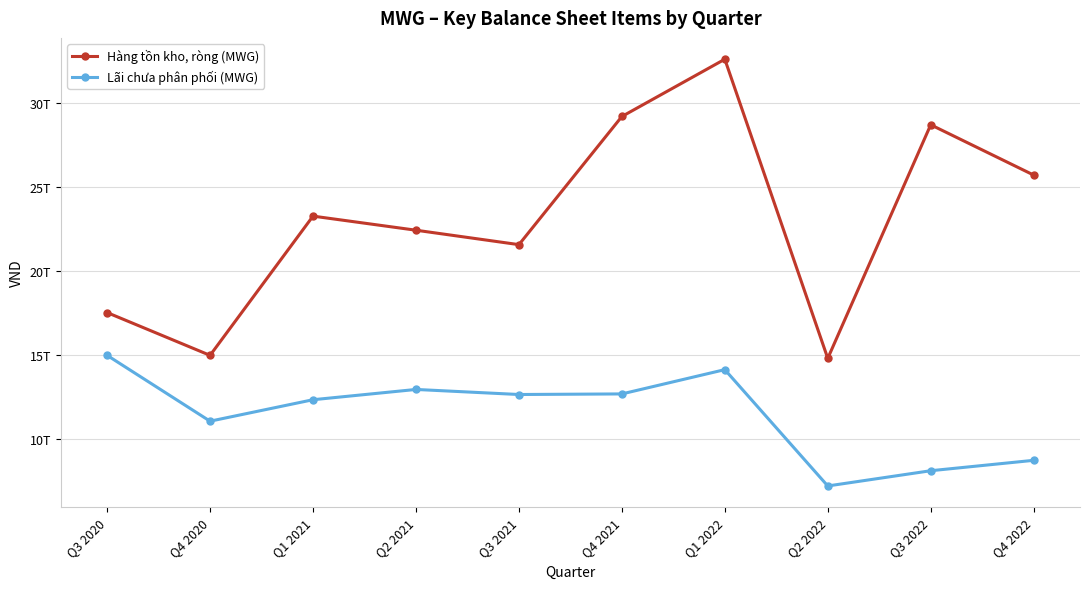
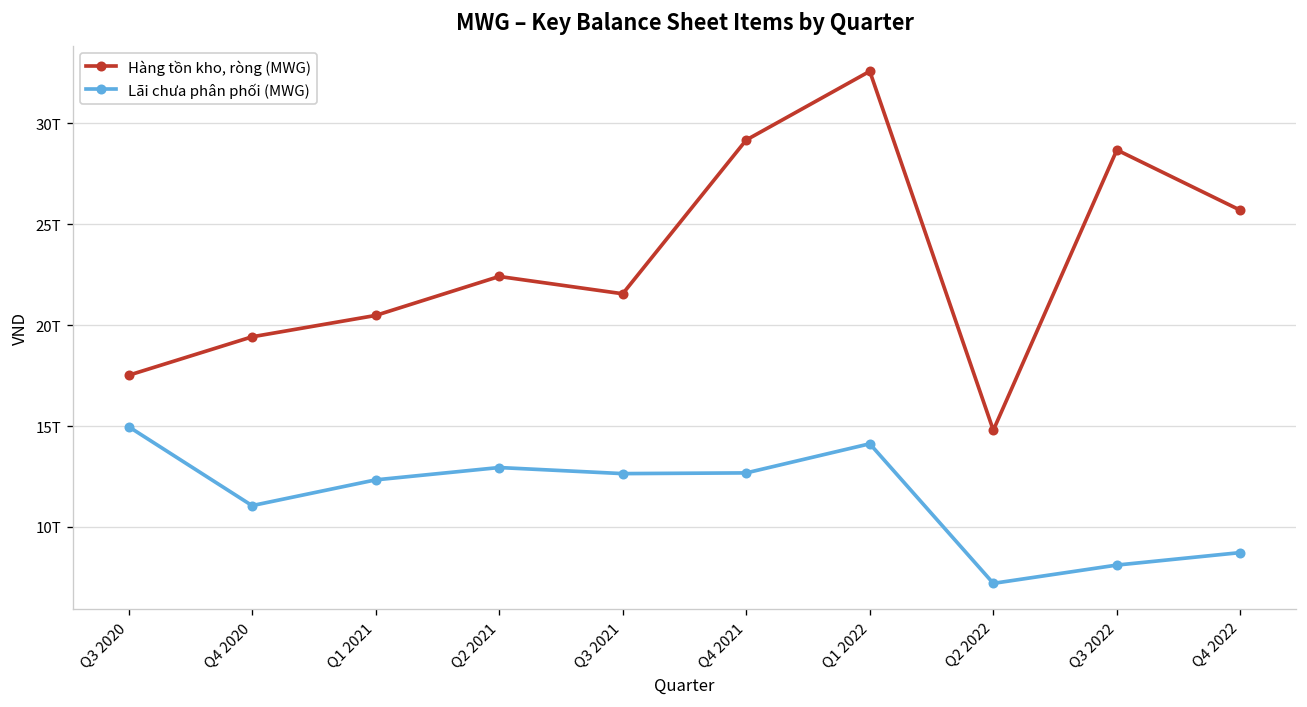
  {
    "Hàng tồn kho, ròng (MWG)": {
      "Q3 2020": "17.5T",
-     "Q4 2020": "15.0T",
-     "Q1 2021": "23.3T",
+     "Q4 2020": "19.4T",
+     "Q1 2021": "20.5T",
      "Q2 2021": "22.4T",
      "Q3 2021": "21.6T",
      "Q4 2021": "29.2T",
      "Q1 2022": "32.6T",
      "Q2 2022": "14.8T",
      "Q3 2022": "28.7T",
      "Q4 2022": "25.7T"
    },
    "Lãi chưa phân phối (MWG)": {
      "Q3 2020": "15.0T",
      "Q4 2020": "11.1T",
      "Q1 2021": "12.3T",
      "Q2 2021": "12.9T",
      "Q3 2021": "12.6T",
      "Q4 2021": "12.7T",
      "Q1 2022": "14.1T",
      "Q2 2022": "7.2T",
      "Q3 2022": "8.1T",
      "Q4 2022": "8.7T"
    }
  }
